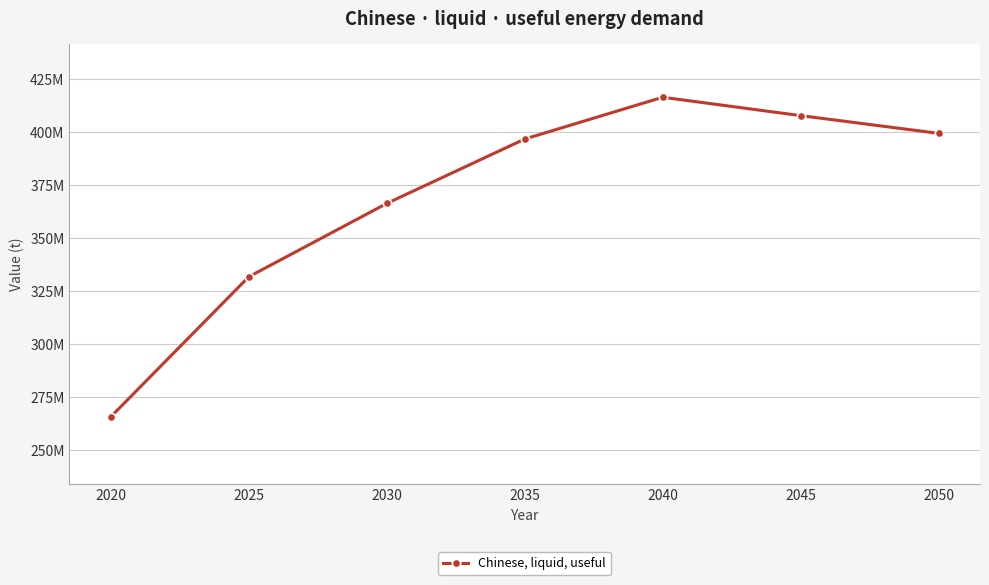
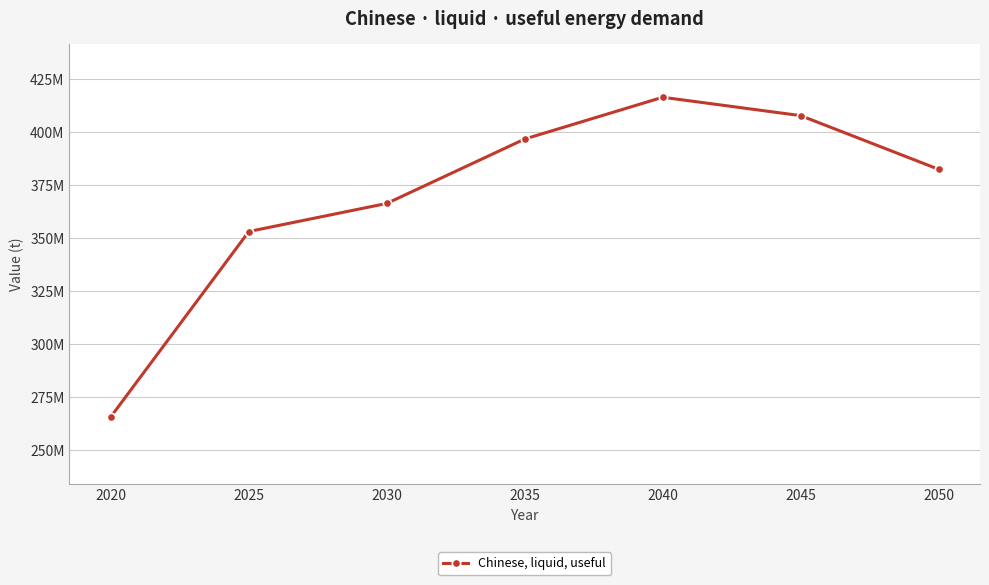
  {
    "2020": 266000000,
-   "2025": 332000000,
+   "2025": 353000000,
    "2030": 366000000,
    "2035": 397000000,
    "2040": 416000000,
    "2045": 408000000,
-   "2050": 399000000
+   "2050": 382000000
  }
